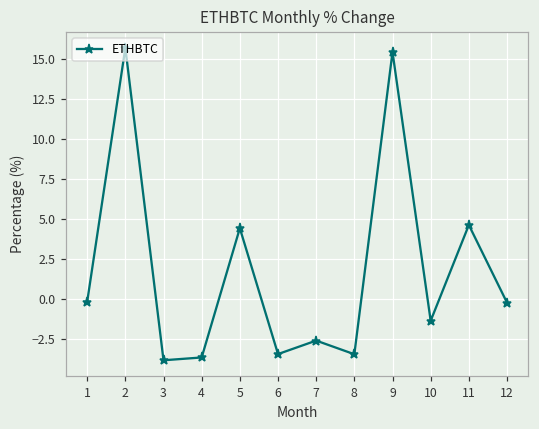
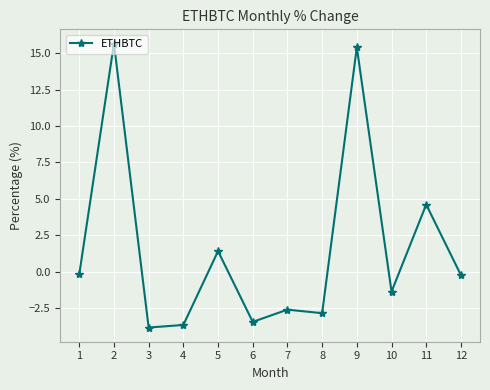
  {
    "1": -0.2,
    "3": -3.8,
    "4": -3.7,
-   "5": 4.4,
+   "5": 1.4,
    "6": -3.4,
    "7": -2.6,
-   "8": -3.5,
+   "8": -2.8,
    "9": 15.4,
    "10": -1.4,
    "11": 4.6,
    "12": -0.2
  }
